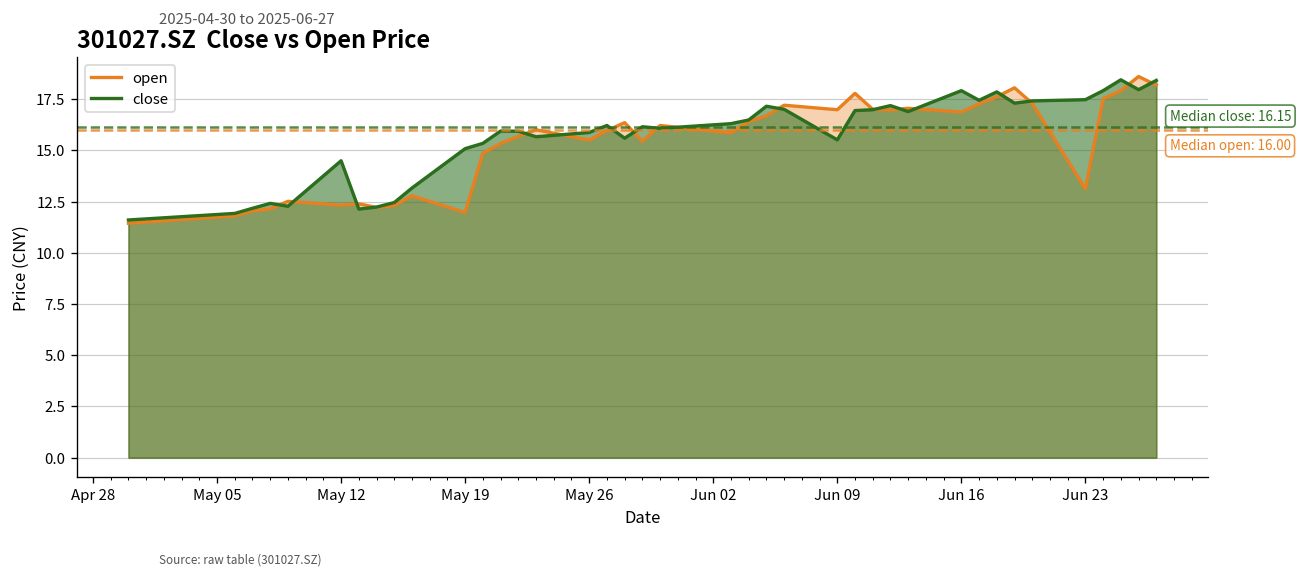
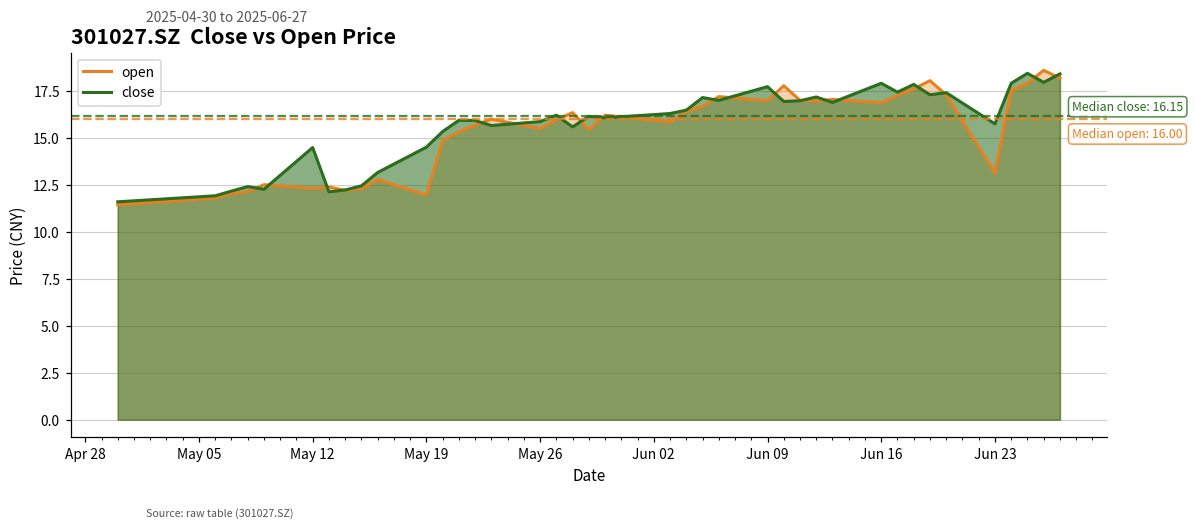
  {
    "open": {
      "May 12": 12.3,
      "May 19": 12.0,
      "May 26": 15.5,
      "Jun 09": 17.0,
      "Jun 16": 16.9,
      "Jun 23": 13.1
    },
    "close": {
      "May 12": 14.5,
-     "May 19": 15.1,
+     "May 19": 14.5,
      "May 26": 15.9,
-     "Jun 09": 15.5,
+     "Jun 09": 17.7,
      "Jun 16": 17.9,
-     "Jun 23": 17.5
+     "Jun 23": 15.8
    }
  }
